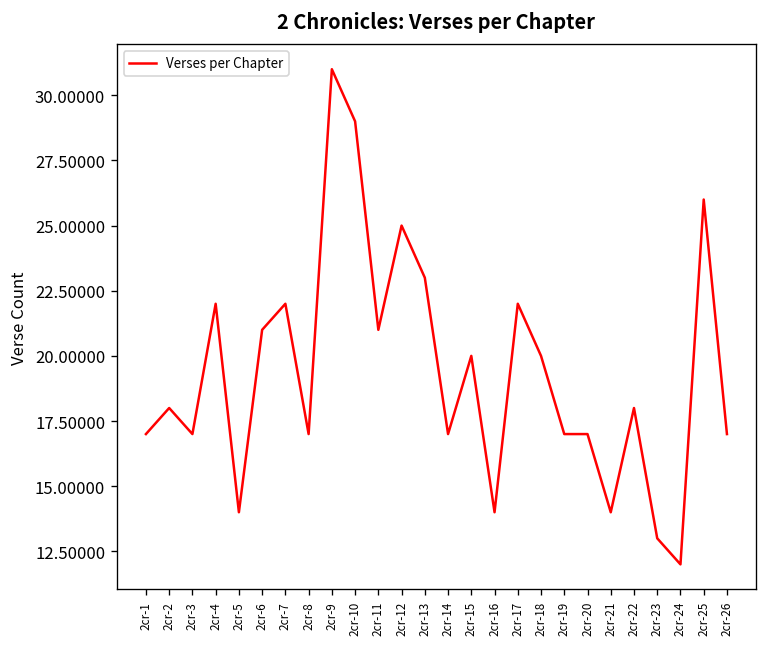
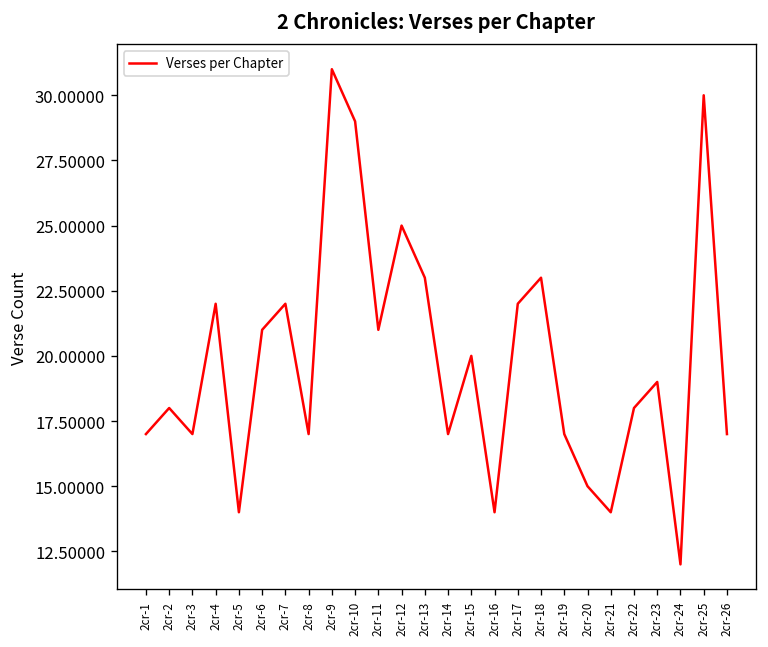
  {
    "2cr-1": 17,
    "2cr-2": 18,
    "2cr-3": 17,
    "2cr-4": 22,
    "2cr-5": 14,
    "2cr-6": 21,
    "2cr-7": 22,
    "2cr-8": 17,
    "2cr-9": 31,
    "2cr-10": 29,
    "2cr-11": 21,
    "2cr-12": 25,
    "2cr-13": 23,
    "2cr-14": 17,
    "2cr-15": 20,
    "2cr-16": 14,
    "2cr-17": 22,
-   "2cr-18": 20,
+   "2cr-18": 23,
    "2cr-19": 17,
-   "2cr-20": 17,
+   "2cr-20": 15,
    "2cr-21": 14,
    "2cr-22": 18,
-   "2cr-23": 13,
+   "2cr-23": 19,
    "2cr-24": 12,
-   "2cr-25": 26,
+   "2cr-25": 30,
    "2cr-26": 17
  }
